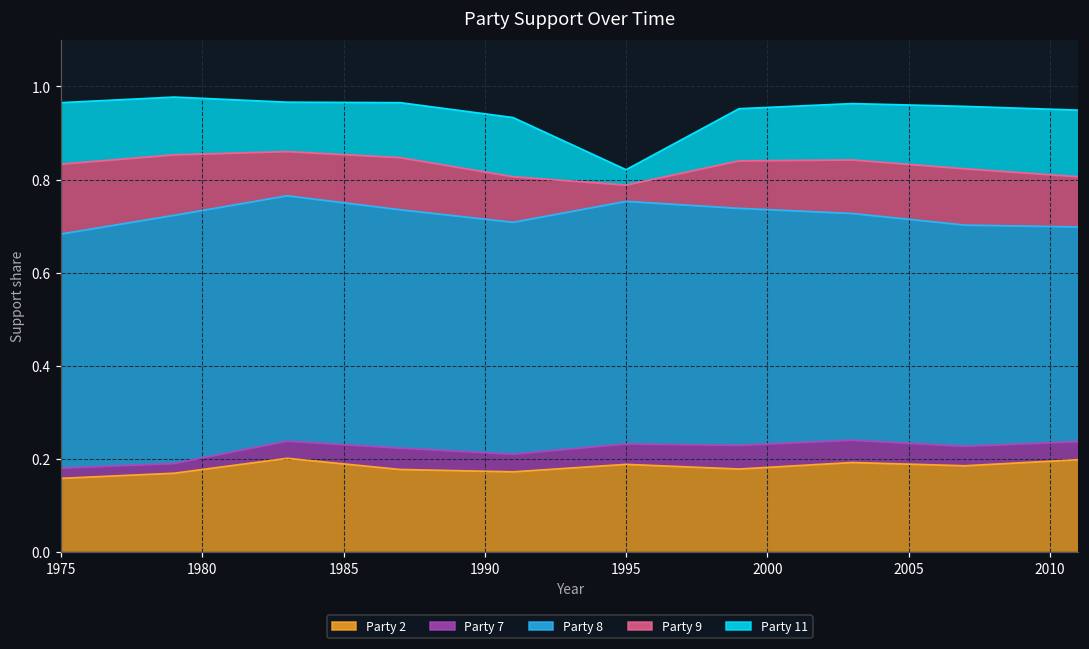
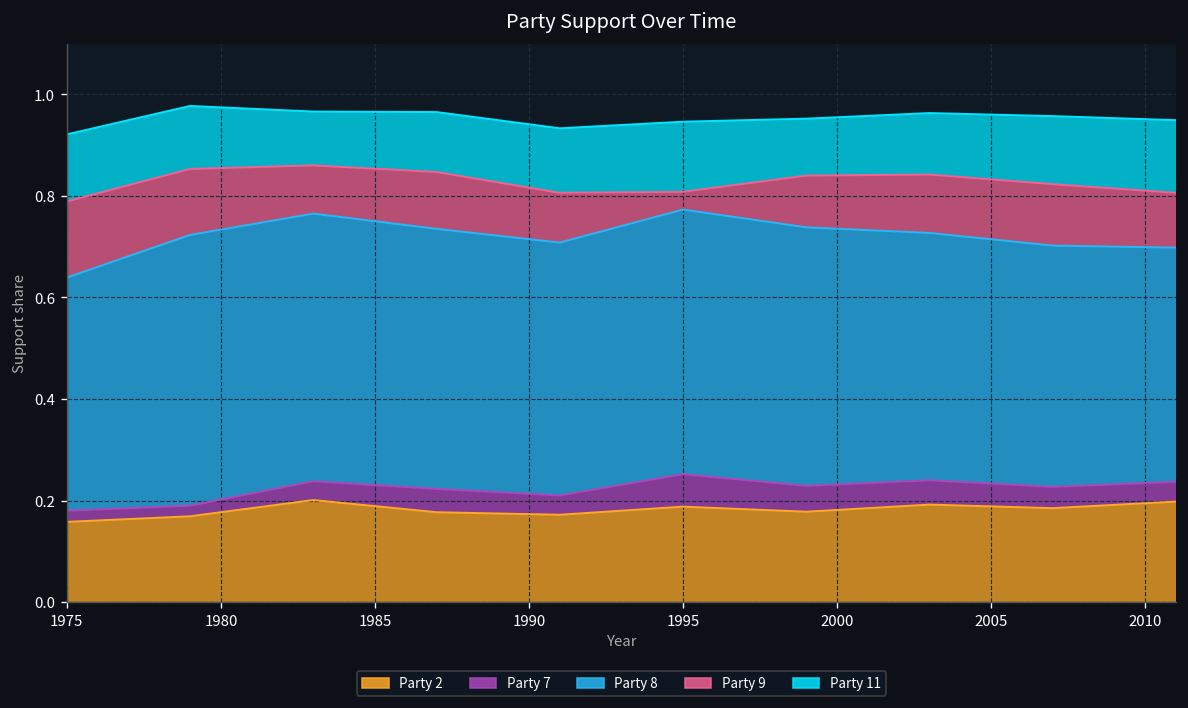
  {
    "Party 2": {
      "1975": 0.16,
      "1995": 0.19
    },
    "Party 7": {
      "1975": 0.02,
-     "1995": 0.04
+     "1995": 0.06
    },
    "Party 8": {
-     "1975": 0.50,
+     "1975": 0.46,
      "1995": 0.52
    },
    "Party 9": {
      "1975": 0.15,
      "1995": 0.04
    },
    "Party 11": {
      "1975": 0.13,
-     "1995": 0.03
+     "1995": 0.14
    }
  }
